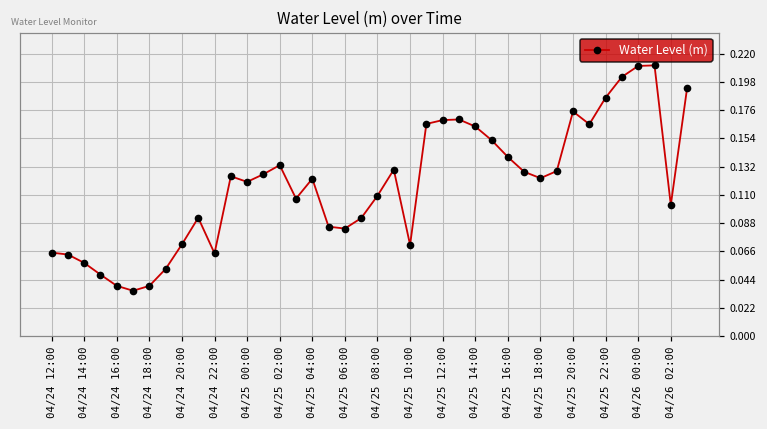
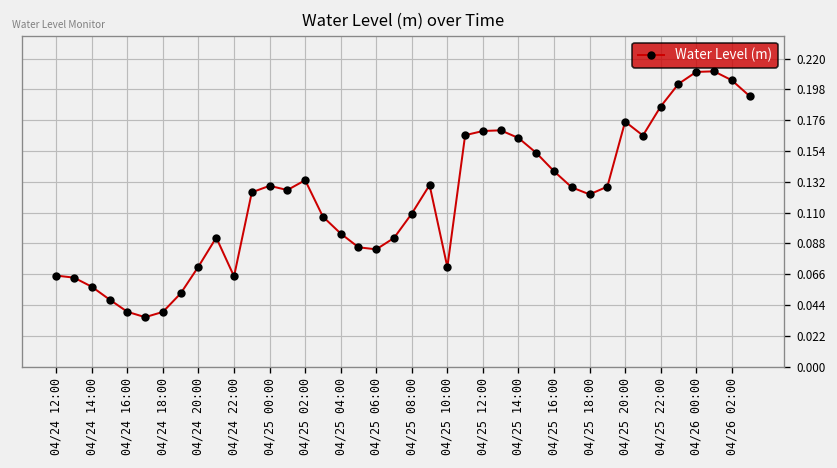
  {
    "04/24 12:00": 0.065,
    "04/24 14:00": 0.057,
    "04/24 16:00": 0.039,
    "04/24 18:00": 0.039,
    "04/24 20:00": 0.072,
    "04/24 22:00": 0.065,
-   "04/25 00:00": 0.120,
+   "04/25 00:00": 0.129,
    "04/25 02:00": 0.133,
-   "04/25 04:00": 0.123,
+   "04/25 04:00": 0.095,
    "04/25 06:00": 0.084,
    "04/25 08:00": 0.109,
    "04/25 10:00": 0.071,
    "04/25 12:00": 0.168,
    "04/25 14:00": 0.163,
    "04/25 16:00": 0.140,
    "04/25 18:00": 0.123,
    "04/25 20:00": 0.175,
    "04/25 22:00": 0.186,
    "04/26 00:00": 0.210,
-   "04/26 02:00": 0.102
+   "04/26 02:00": 0.204
  }
